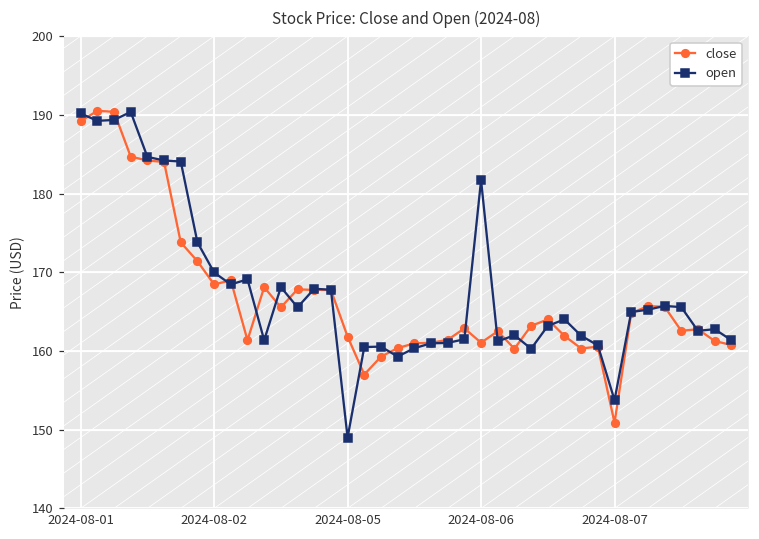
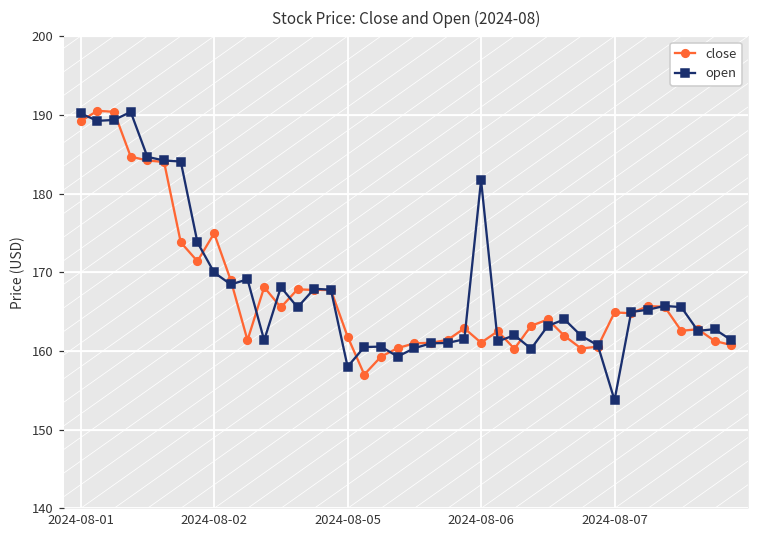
  {
    "close": {
      "2024-08-01": 189,
-     "2024-08-02": 168,
+     "2024-08-02": 175,
      "2024-08-05": 162,
      "2024-08-06": 161,
-     "2024-08-07": 151
+     "2024-08-07": 165
    },
    "open": {
      "2024-08-01": 190,
      "2024-08-02": 170,
-     "2024-08-05": 149,
+     "2024-08-05": 158,
      "2024-08-06": 182,
      "2024-08-07": 154
    }
  }
